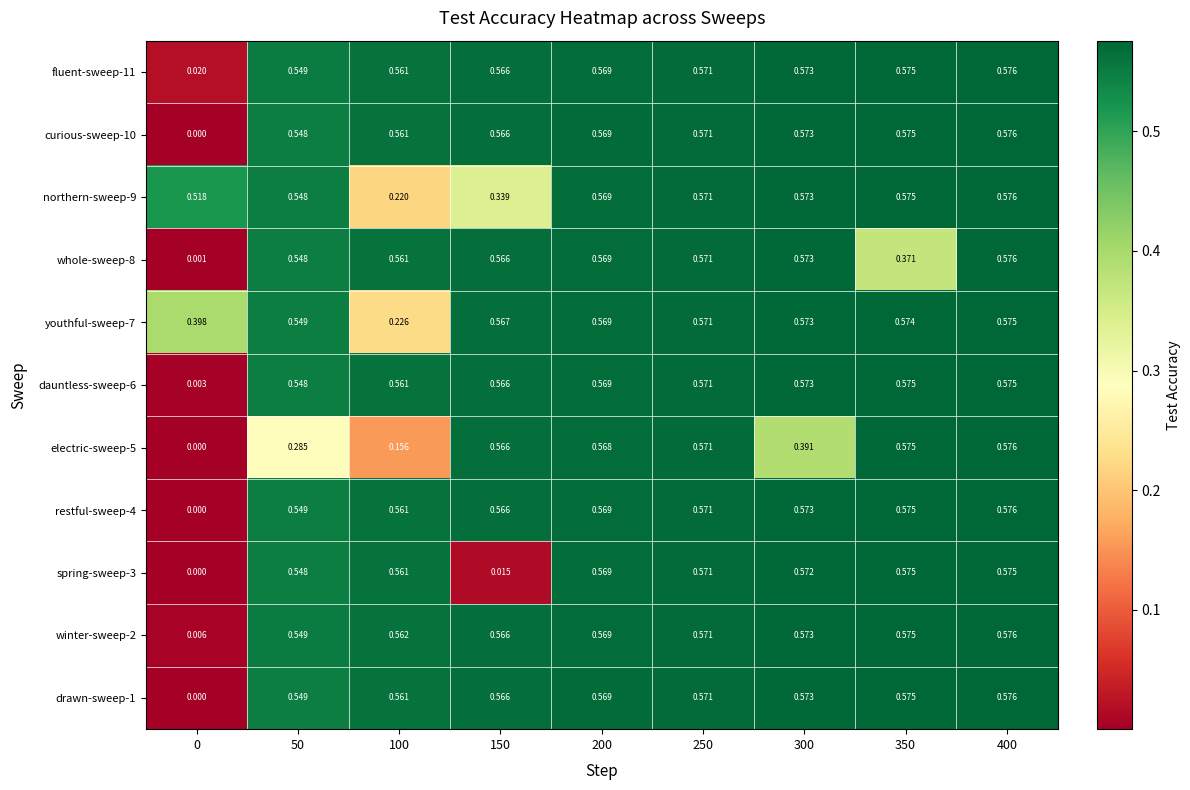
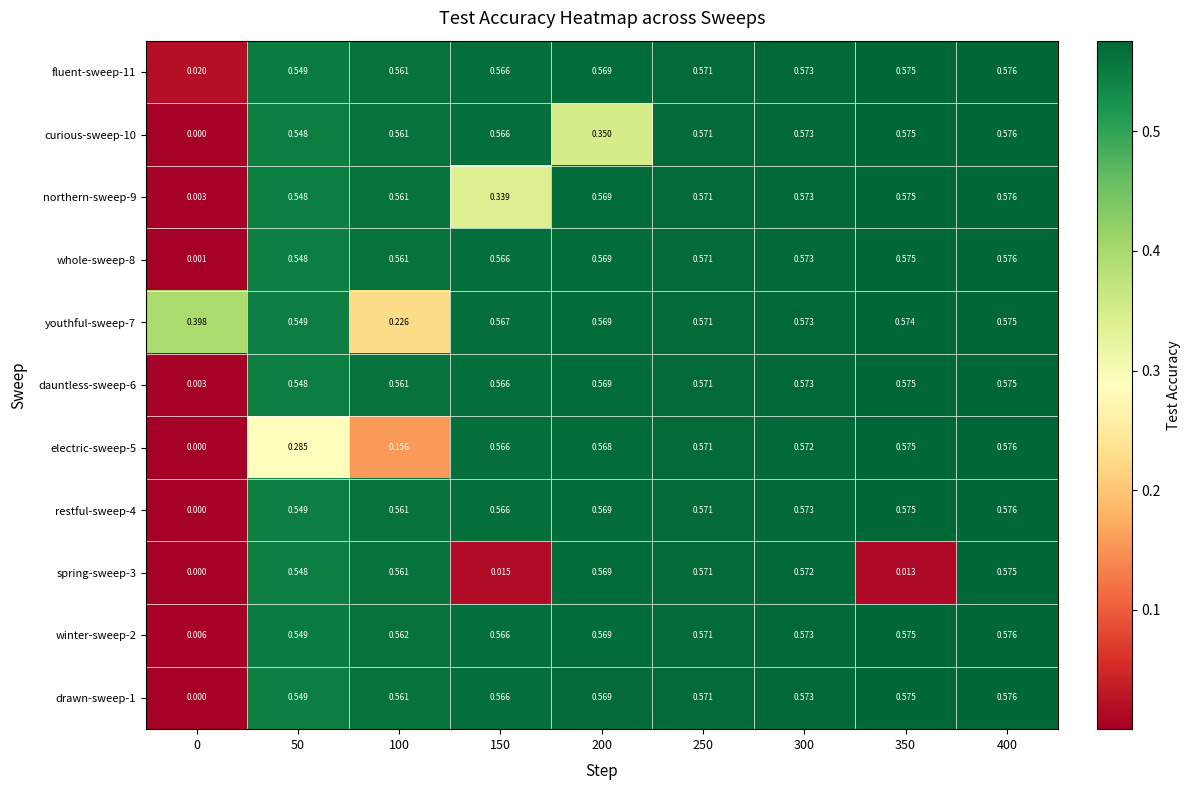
  {
    "fluent-sweep-11": {
      "0": 0.020,
      "50": 0.549,
      "100": 0.561,
      "150": 0.566,
      "200": 0.569,
      "250": 0.571,
      "300": 0.573,
      "350": 0.575,
      "400": 0.576
    },
    "curious-sweep-10": {
      "0": 0.000,
      "50": 0.548,
      "100": 0.561,
      "150": 0.566,
-     "200": 0.569,
+     "200": 0.350,
      "250": 0.571,
      "300": 0.573,
      "350": 0.575,
      "400": 0.576
    },
    "northern-sweep-9": {
-     "0": 0.518,
+     "0": 0.003,
      "50": 0.548,
-     "100": 0.220,
+     "100": 0.561,
      "150": 0.339,
      "200": 0.569,
      "250": 0.571,
      "300": 0.573,
      "350": 0.575,
      "400": 0.576
    },
    "whole-sweep-8": {
      "0": 0.001,
      "50": 0.548,
      "100": 0.561,
      "150": 0.566,
      "200": 0.569,
      "250": 0.571,
      "300": 0.573,
-     "350": 0.371,
+     "350": 0.575,
      "400": 0.576
    },
    "youthful-sweep-7": {
      "0": 0.398,
      "50": 0.549,
      "100": 0.226,
      "150": 0.567,
      "200": 0.569,
      "250": 0.571,
      "300": 0.573,
      "350": 0.574,
      "400": 0.575
    },
    "dauntless-sweep-6": {
      "0": 0.003,
      "50": 0.548,
      "100": 0.561,
      "150": 0.566,
      "200": 0.569,
      "250": 0.571,
      "300": 0.573,
      "350": 0.575,
      "400": 0.575
    },
    "electric-sweep-5": {
      "0": 0.000,
      "50": 0.285,
      "100": 0.156,
      "150": 0.566,
      "200": 0.568,
      "250": 0.571,
-     "300": 0.391,
+     "300": 0.572,
      "350": 0.575,
      "400": 0.576
    },
    "restful-sweep-4": {
      "0": 0.000,
      "50": 0.549,
      "100": 0.561,
      "150": 0.566,
      "200": 0.569,
      "250": 0.571,
      "300": 0.573,
      "350": 0.575,
      "400": 0.576
    },
    "spring-sweep-3": {
      "0": 0.000,
      "50": 0.548,
      "100": 0.561,
      "150": 0.015,
      "200": 0.569,
      "250": 0.571,
      "300": 0.572,
-     "350": 0.575,
+     "350": 0.013,
      "400": 0.575
    },
    "winter-sweep-2": {
      "0": 0.006,
      "50": 0.549,
      "100": 0.562,
      "150": 0.566,
      "200": 0.569,
      "250": 0.571,
      "300": 0.573,
      "350": 0.575,
      "400": 0.576
    },
    "drawn-sweep-1": {
      "0": 0.000,
      "50": 0.549,
      "100": 0.561,
      "150": 0.566,
      "200": 0.569,
      "250": 0.571,
      "300": 0.573,
      "350": 0.575,
      "400": 0.576
    }
  }
